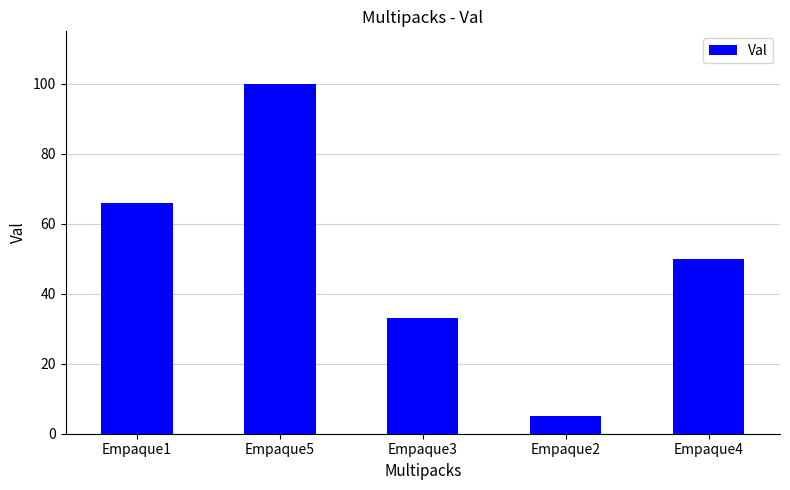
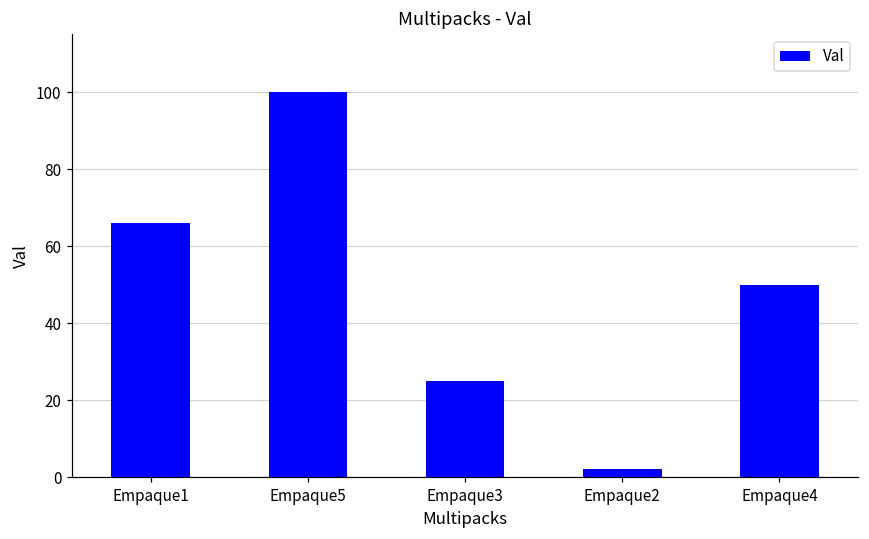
  {
    "Empaque1": 66,
    "Empaque5": 100,
-   "Empaque3": 33,
-   "Empaque2": 5,
+   "Empaque3": 25,
+   "Empaque2": 2,
    "Empaque4": 50
  }
